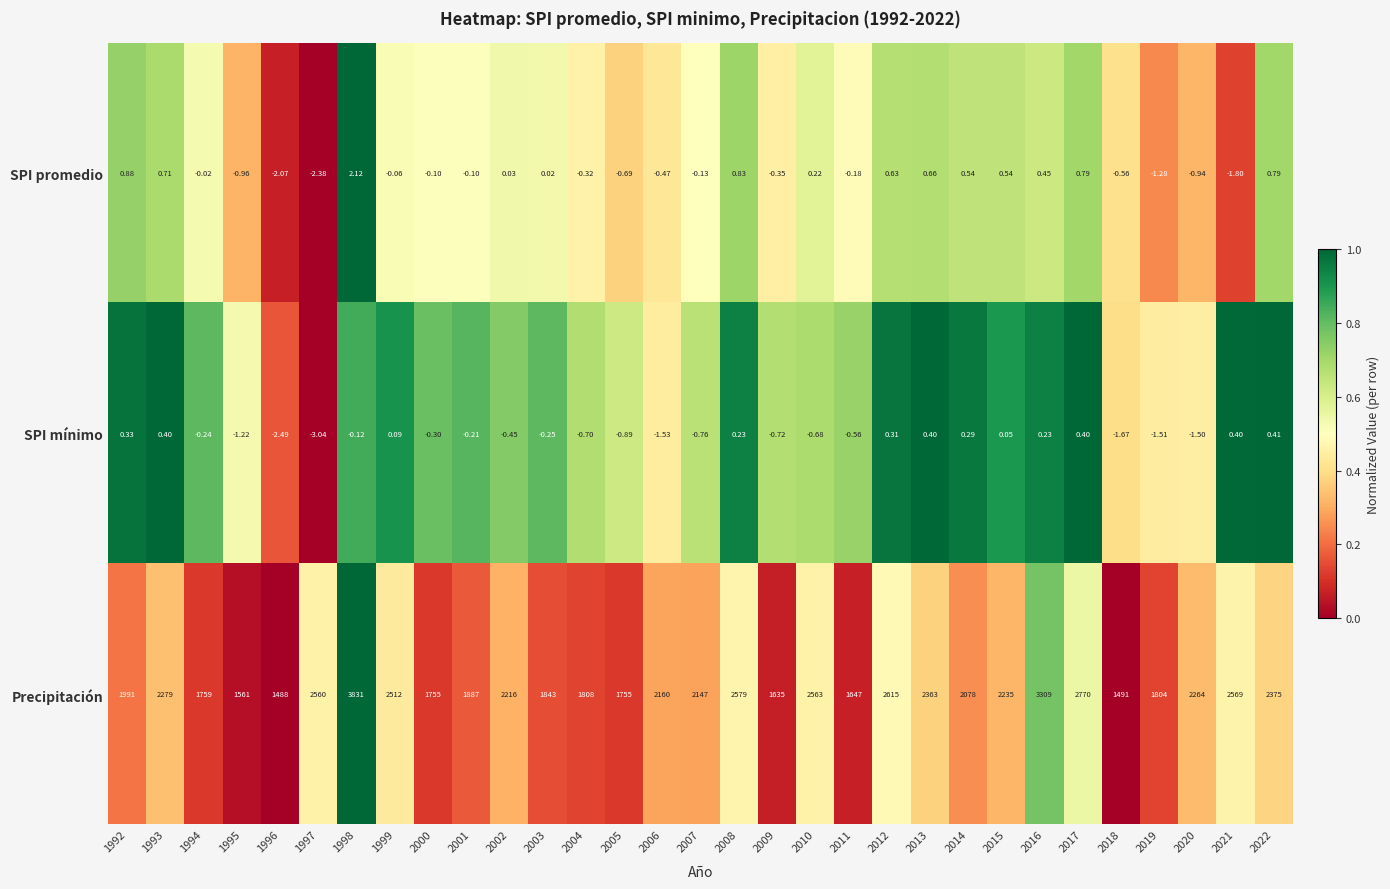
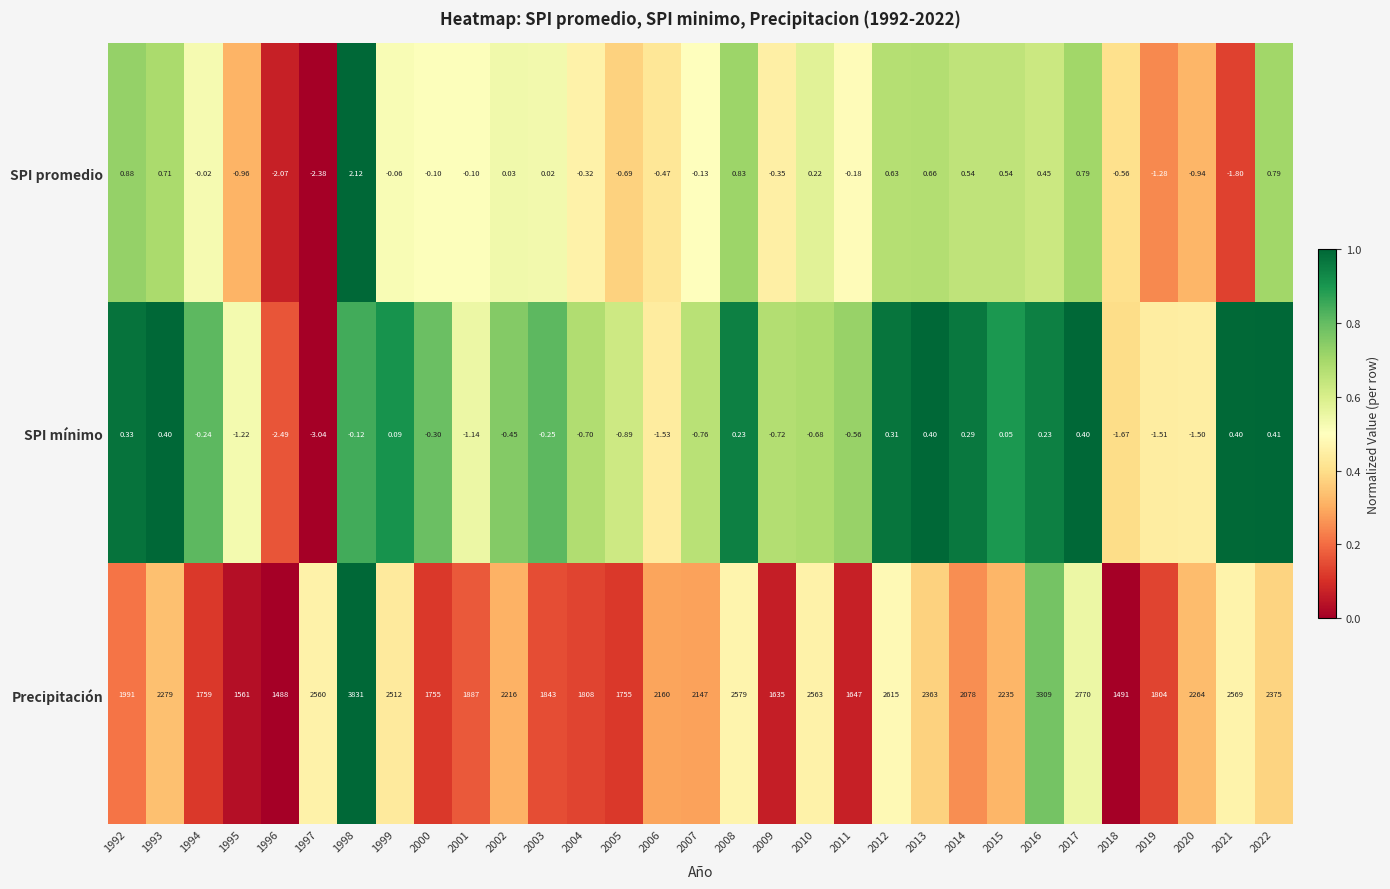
  {
    "SPI promedio": {
      "1992": 0.88,
      "1993": 0.71,
      "1994": -0.02,
      "1995": -0.96,
      "1996": -2.07,
      "1997": -2.38,
      "1998": 2.12,
      "1999": -0.06,
      "2000": -0.10,
      "2001": -0.10,
      "2002": 0.03,
      "2003": 0.02,
      "2004": -0.32,
      "2005": -0.69,
      "2006": -0.47,
      "2007": -0.13,
      "2008": 0.83,
      "2009": -0.35,
      "2010": 0.22,
      "2011": -0.18,
      "2012": 0.63,
      "2013": 0.66,
      "2014": 0.54,
      "2015": 0.54,
      "2016": 0.45,
      "2017": 0.79,
      "2018": -0.56,
      "2019": -1.28,
      "2020": -0.94,
      "2021": -1.80,
      "2022": 0.79
    },
    "SPI mínimo": {
      "1992": 0.33,
      "1993": 0.40,
      "1994": -0.24,
      "1995": -1.22,
      "1996": -2.49,
      "1997": -3.04,
      "1998": -0.12,
      "1999": 0.09,
      "2000": -0.30,
-     "2001": -0.21,
+     "2001": -1.14,
      "2002": -0.45,
      "2003": -0.25,
      "2004": -0.70,
      "2005": -0.89,
      "2006": -1.53,
      "2007": -0.76,
      "2008": 0.23,
      "2009": -0.72,
      "2010": -0.68,
      "2011": -0.56,
      "2012": 0.31,
      "2013": 0.40,
      "2014": 0.29,
      "2015": 0.05,
      "2016": 0.23,
      "2017": 0.40,
      "2018": -1.67,
      "2019": -1.51,
      "2020": -1.50,
      "2021": 0.40,
      "2022": 0.41
    },
    "Precipitación": {
      "1992": 1991,
      "1993": 2279,
      "1994": 1759,
      "1995": 1561,
      "1996": 1488,
      "1997": 2560,
      "1998": 3831,
      "1999": 2512,
      "2000": 1755,
      "2001": 1887,
      "2002": 2216,
      "2003": 1843,
      "2004": 1808,
      "2005": 1755,
      "2006": 2160,
      "2007": 2147,
      "2008": 2579,
      "2009": 1635,
      "2010": 2563,
      "2011": 1647,
      "2012": 2615,
      "2013": 2363,
      "2014": 2078,
      "2015": 2235,
      "2016": 3309,
      "2017": 2770,
      "2018": 1491,
      "2019": 1804,
      "2020": 2264,
      "2021": 2569,
      "2022": 2375
    }
  }
